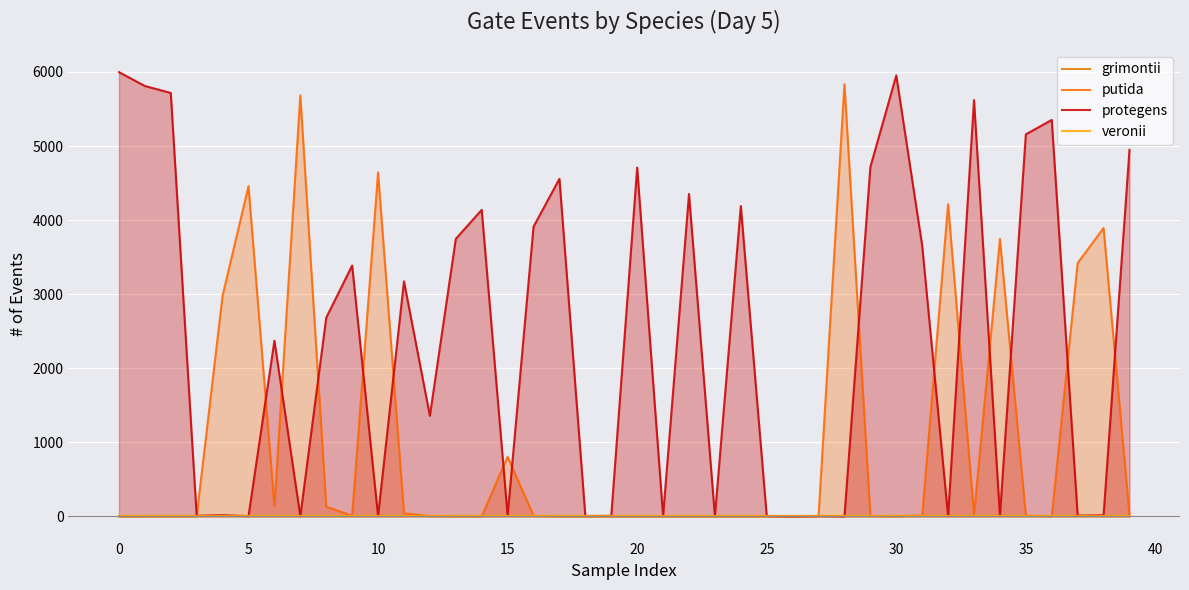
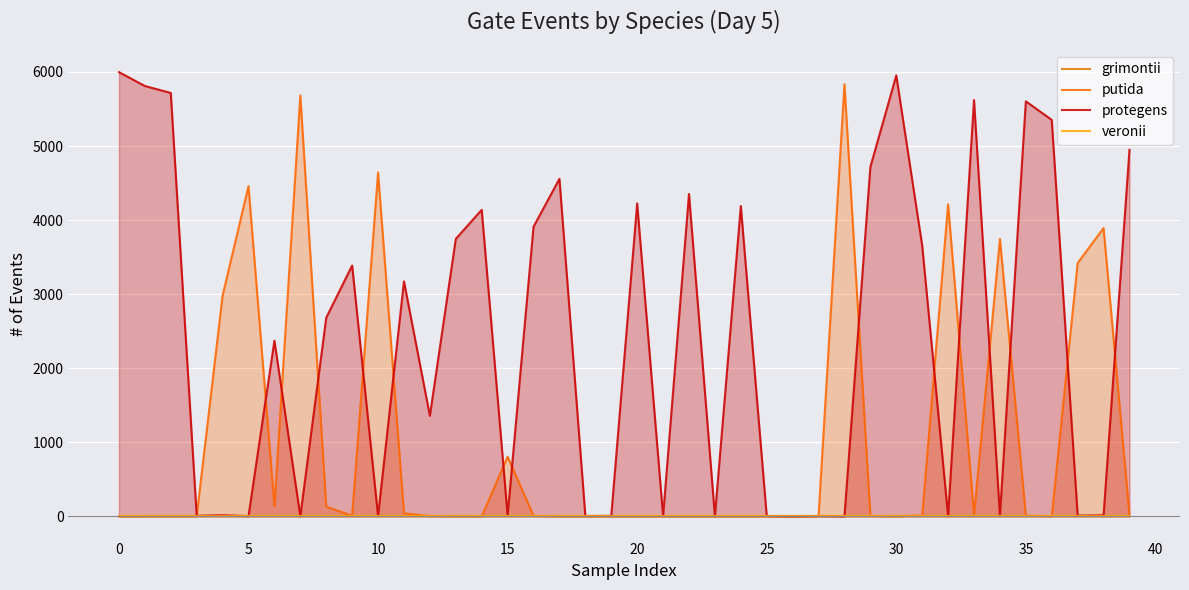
  {
    "putida": {
      "5": 4500,
      "10": 4600,
      "15": 800
    },
    "protegens": {
      "0": 6000,
-     "20": 4700,
+     "20": 4200,
      "30": 6000,
-     "35": 5200
+     "35": 5600
    }
  }
